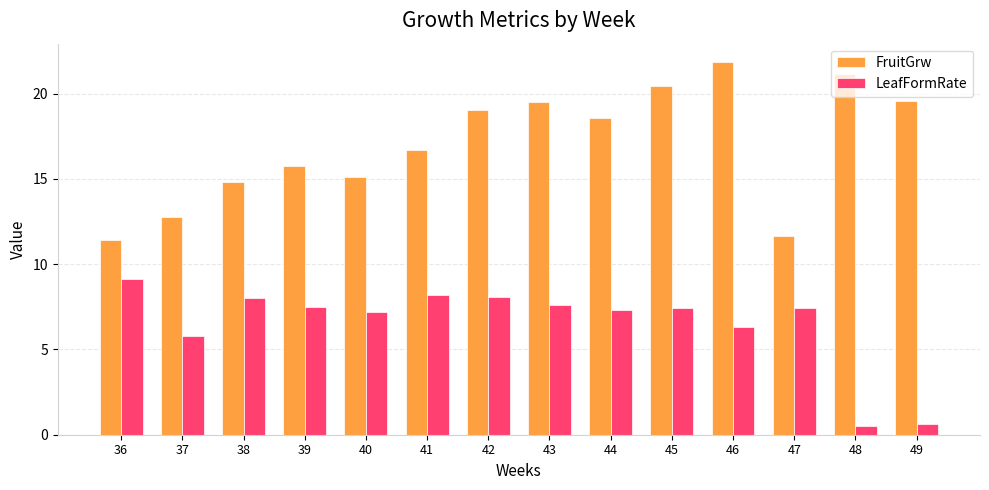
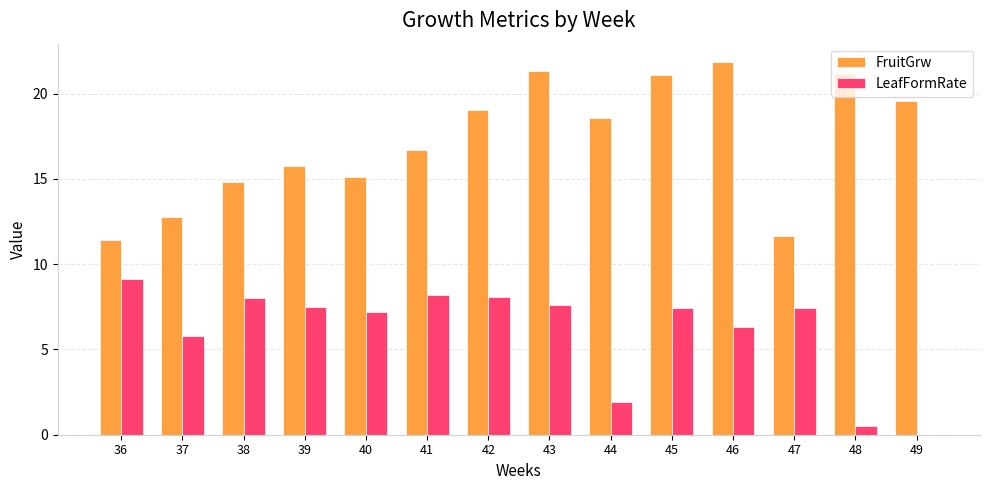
  {
    "FruitGrw": {
      "36": 11.4,
      "37": 12.7,
      "38": 14.8,
      "39": 15.8,
      "40": 15.1,
      "41": 16.7,
      "42": 19.0,
-     "43": 19.5,
+     "43": 21.3,
      "44": 18.5,
-     "45": 20.4,
+     "45": 21.1,
      "46": 21.8,
      "47": 11.7,
      "49": 19.6
    },
    "LeafFormRate": {
      "36": 9.1,
      "37": 5.8,
      "38": 8.0,
      "39": 7.5,
      "40": 7.2,
      "41": 8.2,
      "42": 8.1,
      "43": 7.6,
-     "44": 7.3,
+     "44": 1.9,
      "45": 7.4,
      "46": 6.3,
      "47": 7.4,
      "48": 0.5,
-     "49": 0.6
+     "49": 0.0
    }
  }
